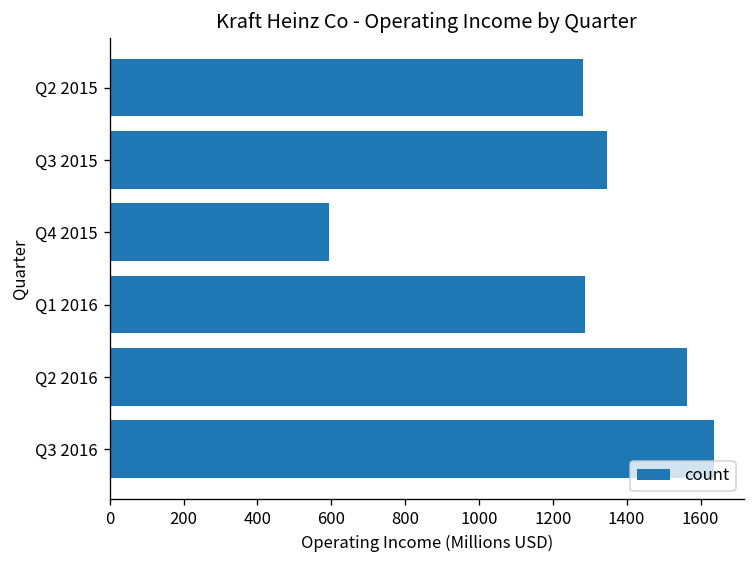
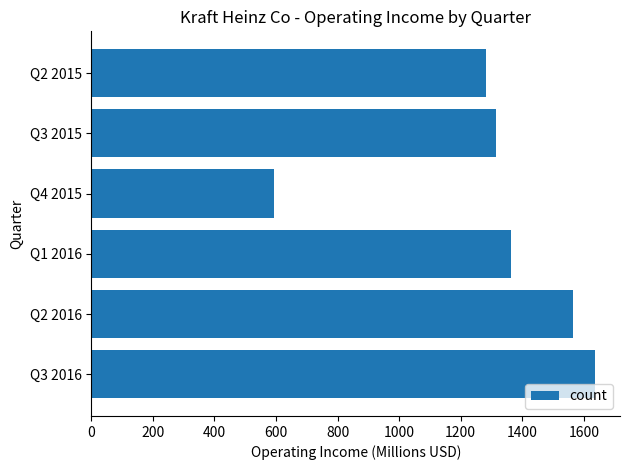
  {
    "Q2 2015": 1280,
-   "Q3 2015": 1350,
+   "Q3 2015": 1310,
    "Q4 2015": 600,
-   "Q1 2016": 1290,
+   "Q1 2016": 1360,
    "Q2 2016": 1560,
    "Q3 2016": 1640
  }
